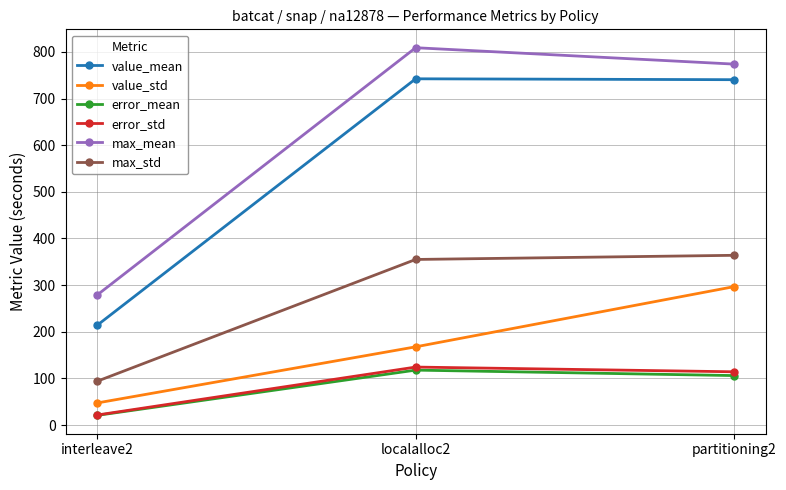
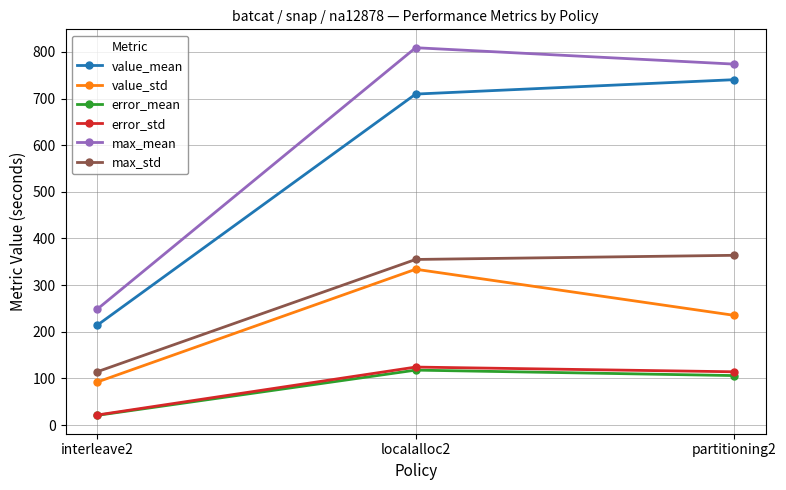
  {
    "value_mean": {
      "interleave2": 210,
-     "localalloc2": 740,
+     "localalloc2": 710,
      "partitioning2": 740
    },
    "value_std": {
-     "interleave2": 50,
-     "localalloc2": 170,
-     "partitioning2": 300
+     "interleave2": 90,
+     "localalloc2": 330,
+     "partitioning2": 240
    },
    "error_mean": {
      "localalloc2": 120,
      "partitioning2": 110
    },
    "error_std": {
      "localalloc2": 120,
      "partitioning2": 110
    },
    "max_mean": {
-     "interleave2": 280,
+     "interleave2": 250,
      "localalloc2": 810,
      "partitioning2": 770
    },
    "max_std": {
-     "interleave2": 90,
+     "interleave2": 110,
      "localalloc2": 350,
      "partitioning2": 360
    }
  }
